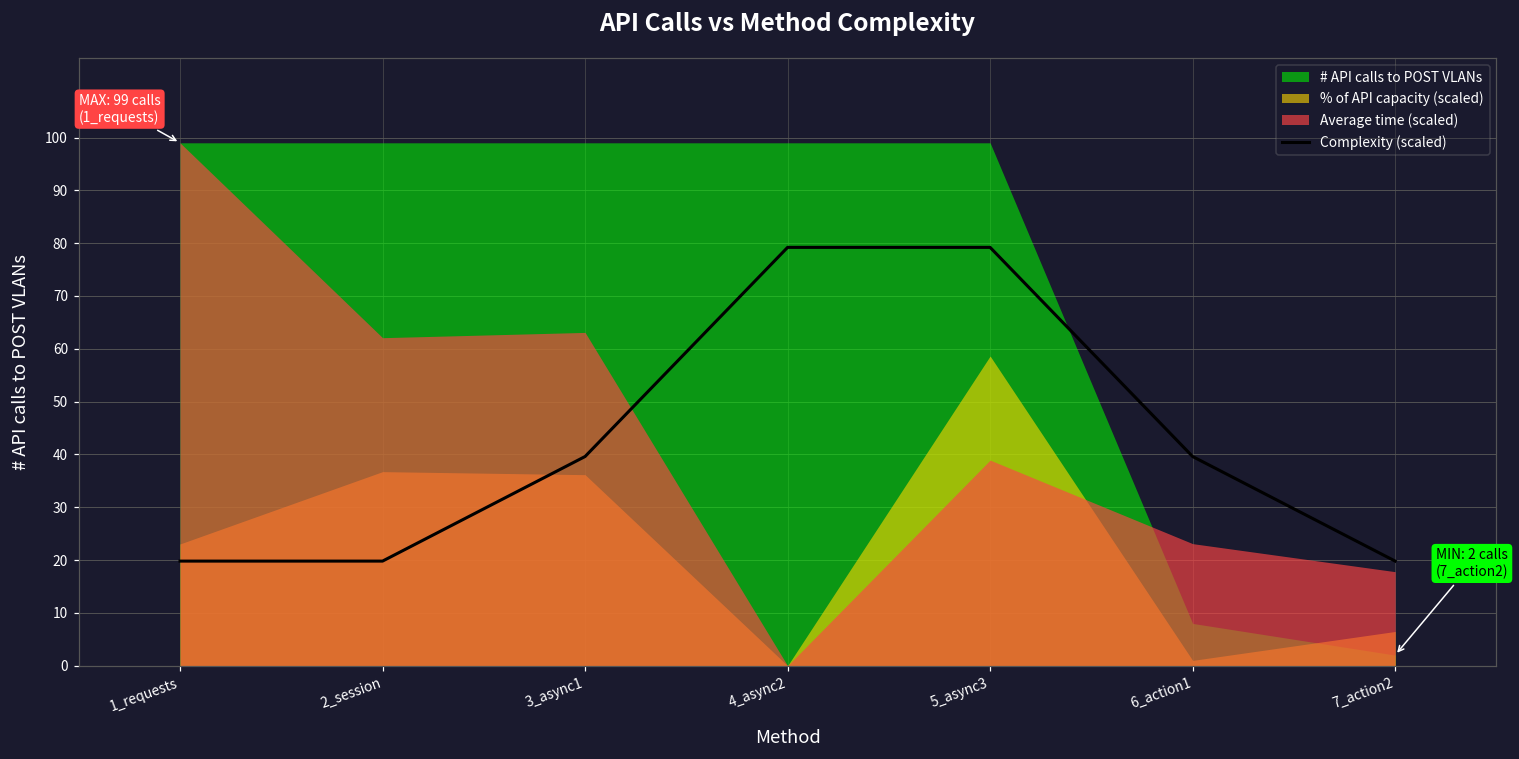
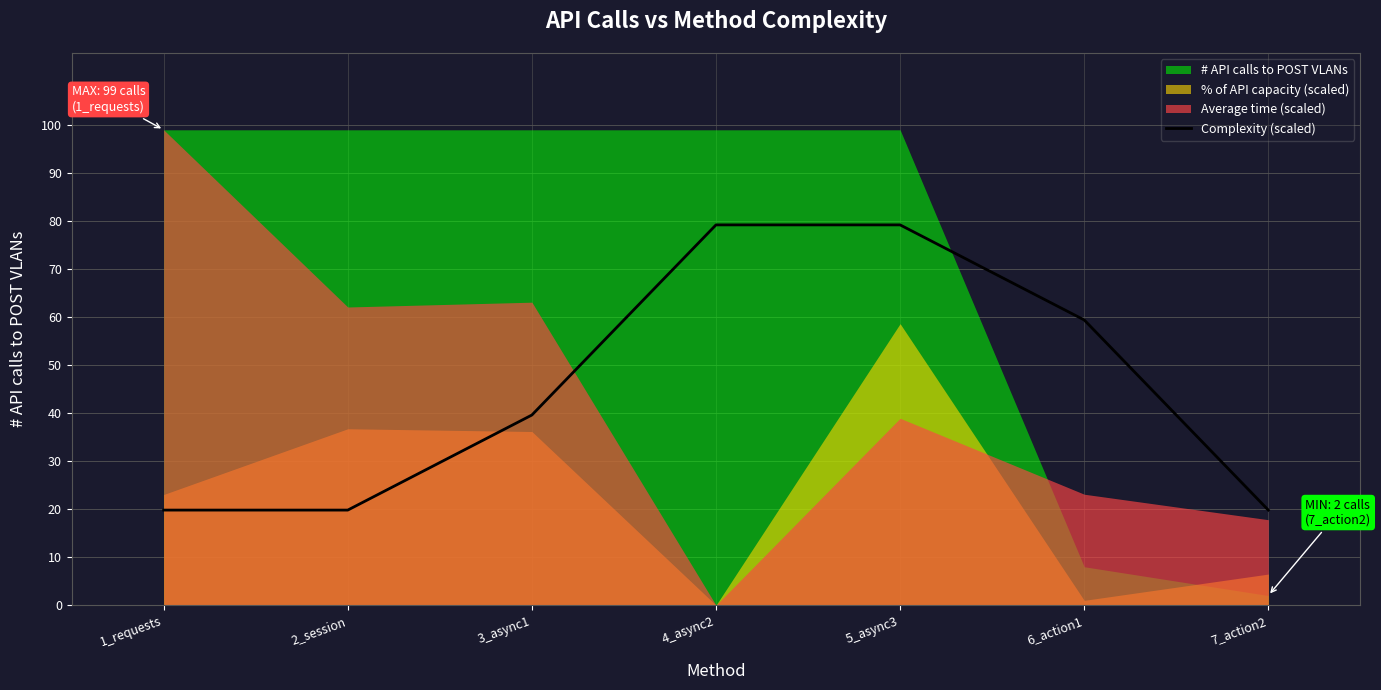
  {
    "Complexity (scaled)": {
      "1_requests": 20,
      "2_session": 20,
      "3_async1": 40,
      "4_async2": 79,
      "5_async3": 79,
-     "6_action1": 40,
+     "6_action1": 59,
      "7_action2": 20
    },
    "# API calls to POST VLANs": {
      "2_session": 99,
      "3_async1": 99,
      "4_async2": 99,
      "5_async3": 99,
      "6_action1": 8,
      "7_action2": 2
    },
    "% of API capacity (scaled)": {
      "1_requests": 23,
      "2_session": 37,
      "3_async1": 36,
      "5_async3": 59,
      "6_action1": 1,
      "7_action2": 6
    },
    "Average time (scaled)": {
      "2_session": 62,
      "3_async1": 63,
      "5_async3": 39,
      "6_action1": 23,
      "7_action2": 18
    }
  }
